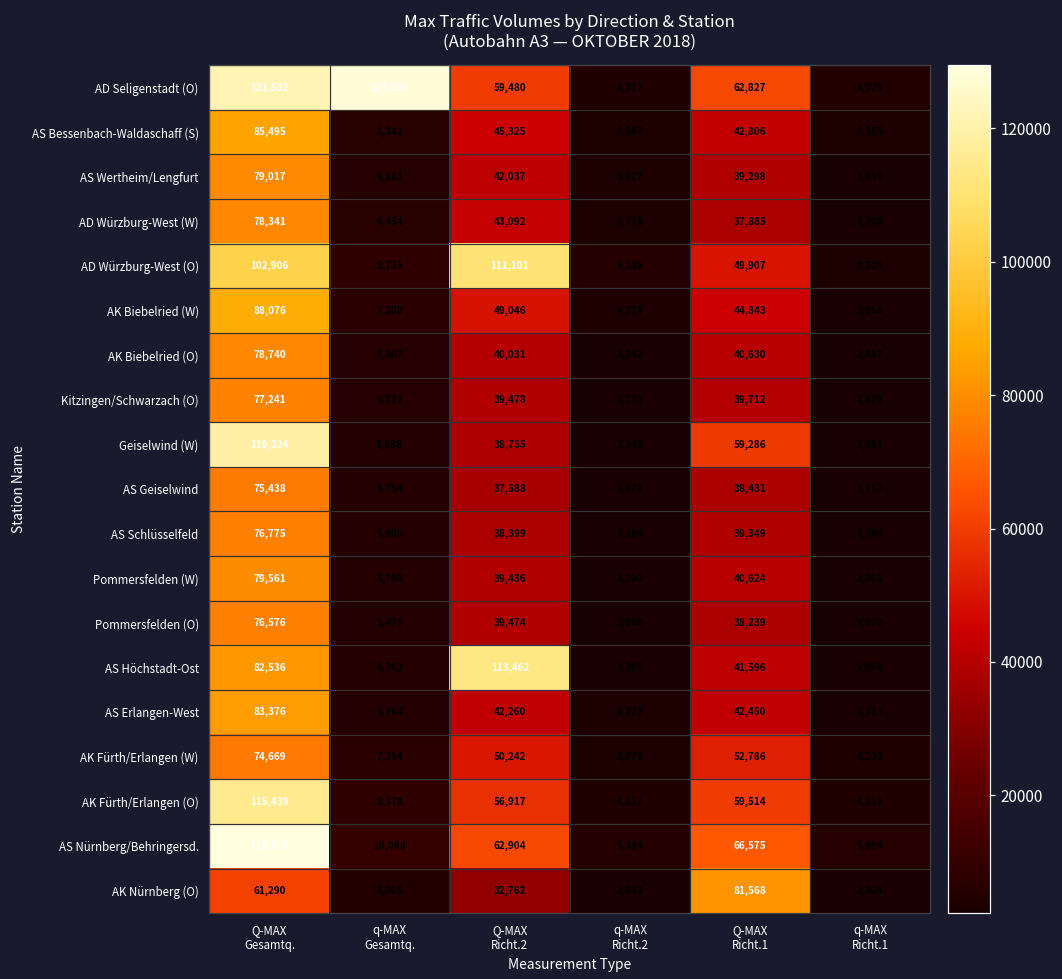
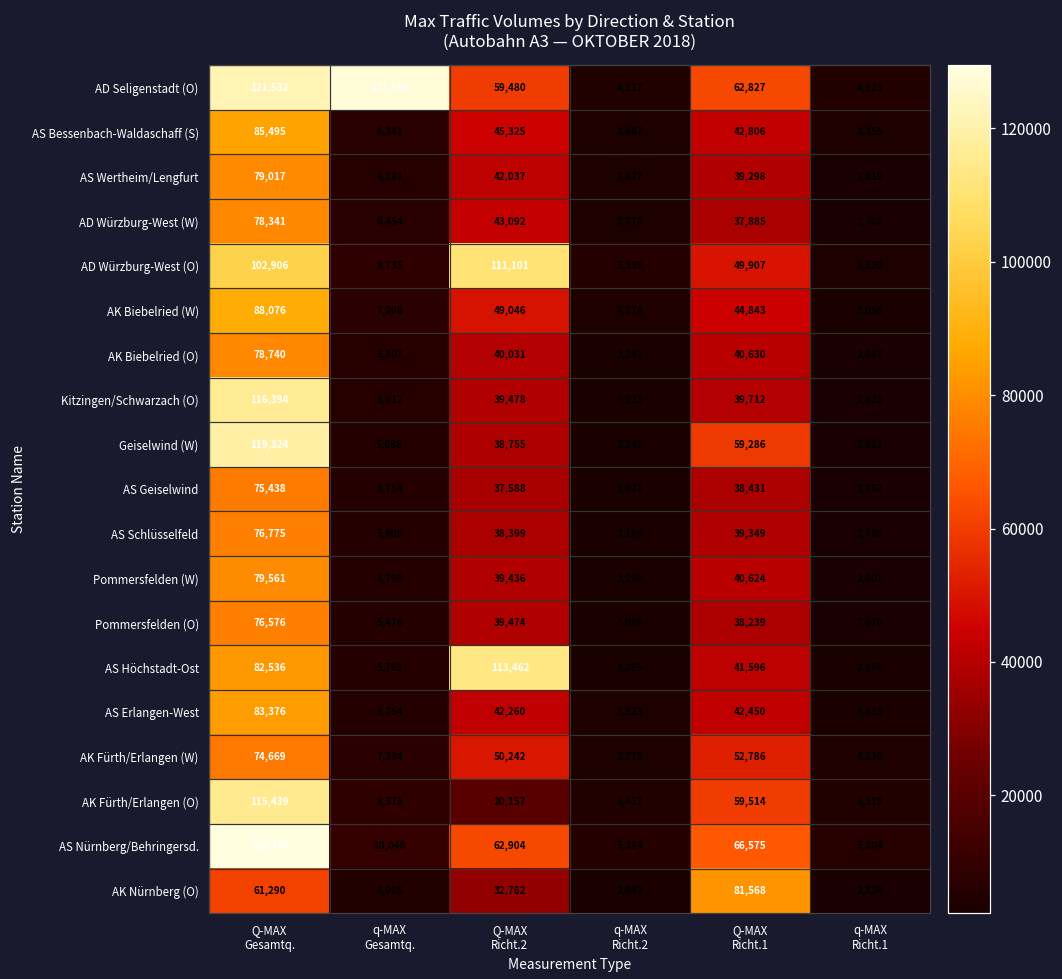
  {
    "AD Seligenstadt (O)": {
      "Q-MAX Gesamtq.": "121,532",
      "Q-MAX Richt.2": "59,480",
      "Q-MAX Richt.1": "62,827"
    },
    "AS Bessenbach-Waldaschaff (S)": {
      "Q-MAX Gesamtq.": "85,495",
      "Q-MAX Richt.2": "45,325",
      "Q-MAX Richt.1": "42,806"
    },
    "AS Wertheim/Lengfurt": {
      "Q-MAX Gesamtq.": "79,017",
      "Q-MAX Richt.2": "42,037",
      "Q-MAX Richt.1": "39,298"
    },
    "AD Würzburg-West (W)": {
      "Q-MAX Gesamtq.": "78,341",
      "Q-MAX Richt.2": "43,092",
      "Q-MAX Richt.1": "37,885"
    },
    "AD Würzburg-West (O)": {
      "Q-MAX Gesamtq.": "102,906",
      "Q-MAX Richt.2": "111,101",
      "Q-MAX Richt.1": "49,907"
    },
    "AK Biebelried (W)": {
      "Q-MAX Gesamtq.": "88,076",
      "Q-MAX Richt.2": "49,046",
      "Q-MAX Richt.1": "44,843"
    },
    "AK Biebelried (O)": {
      "Q-MAX Gesamtq.": "78,740",
      "Q-MAX Richt.2": "40,031",
      "Q-MAX Richt.1": "40,630"
    },
    "Kitzingen/Schwarzach (O)": {
-     "Q-MAX Gesamtq.": "77,241",
+     "Q-MAX Gesamtq.": "116,394",
      "Q-MAX Richt.2": "39,478",
      "Q-MAX Richt.1": "39,712"
    },
    "Geiselwind (W)": {
      "Q-MAX Gesamtq.": "119,324",
      "Q-MAX Richt.2": "38,755",
      "Q-MAX Richt.1": "59,286"
    },
    "AS Geiselwind": {
      "Q-MAX Gesamtq.": "75,438",
      "Q-MAX Richt.2": "37,588",
      "Q-MAX Richt.1": "38,431"
    },
    "AS Schlüsselfeld": {
      "Q-MAX Gesamtq.": "76,775",
      "Q-MAX Richt.2": "38,399",
      "Q-MAX Richt.1": "39,349"
    },
    "Pommersfelden (W)": {
      "Q-MAX Gesamtq.": "79,561",
      "Q-MAX Richt.2": "39,436",
      "Q-MAX Richt.1": "40,624"
    },
    "Pommersfelden (O)": {
      "Q-MAX Gesamtq.": "76,576",
      "Q-MAX Richt.2": "39,474",
      "Q-MAX Richt.1": "38,239"
    },
    "AS Höchstadt-Ost": {
      "Q-MAX Gesamtq.": "82,536",
      "Q-MAX Richt.2": "113,462",
      "Q-MAX Richt.1": "41,596"
    },
    "AS Erlangen-West": {
      "Q-MAX Gesamtq.": "83,376",
      "Q-MAX Richt.2": "42,260",
      "Q-MAX Richt.1": "42,450"
    },
    "AK Fürth/Erlangen (W)": {
      "Q-MAX Gesamtq.": "74,669",
      "Q-MAX Richt.2": "50,242",
      "Q-MAX Richt.1": "52,786"
    },
    "AK Fürth/Erlangen (O)": {
      "Q-MAX Gesamtq.": "115,439",
-     "Q-MAX Richt.2": "56,917",
+     "Q-MAX Richt.2": "20,157",
      "Q-MAX Richt.1": "59,514"
    },
    "AS Nürnberg/Behringersd.": {
      "q-MAX Gesamtq.": "10,048",
      "Q-MAX Richt.2": "62,904",
      "Q-MAX Richt.1": "66,575"
    },
    "AK Nürnberg (O)": {
      "Q-MAX Gesamtq.": "61,290",
      "Q-MAX Richt.2": "32,762",
      "Q-MAX Richt.1": "81,568"
    }
  }
